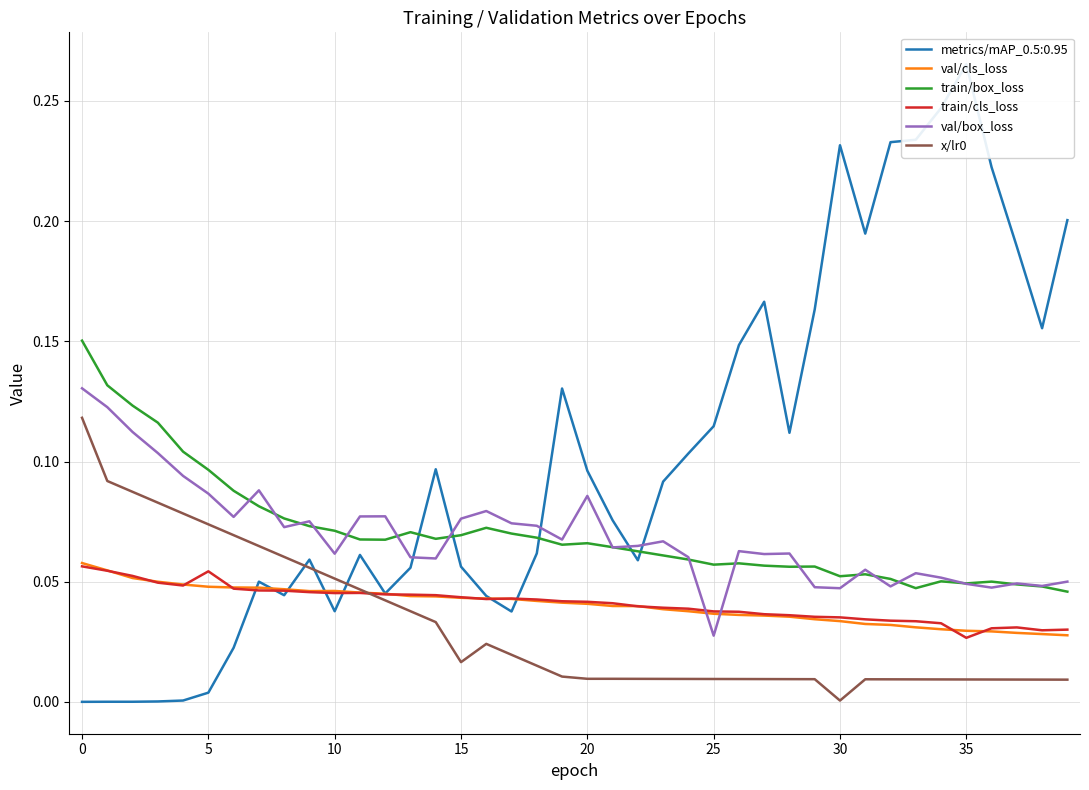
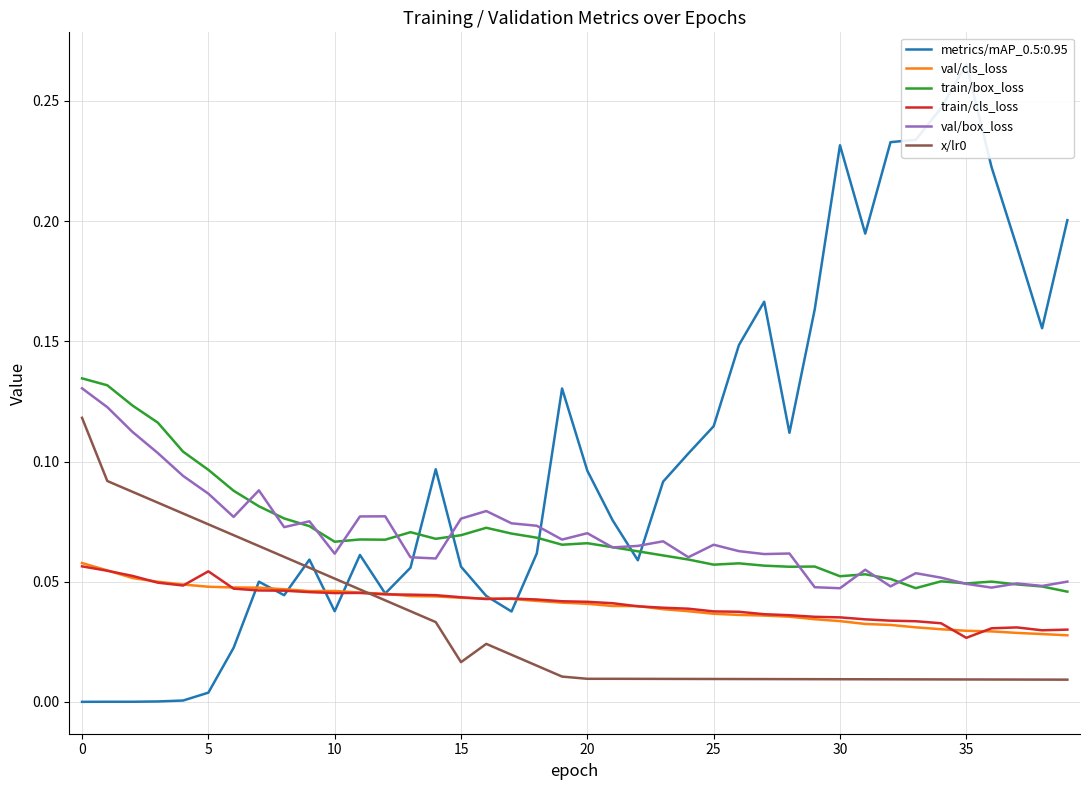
  {
    "metrics/mAP_0.5:0.95": {
      "0": 0.000,
      "5": 0.004,
      "10": 0.038,
      "15": 0.056,
      "20": 0.096,
      "25": 0.115,
      "30": 0.232
    },
    "val/cls_loss": {
      "0": 0.058,
      "5": 0.048,
      "30": 0.034,
      "35": 0.030
    },
    "train/box_loss": {
-     "0": 0.150,
+     "0": 0.135,
      "5": 0.097,
-     "10": 0.071,
+     "10": 0.067,
      "15": 0.069,
      "20": 0.066,
      "25": 0.057,
      "30": 0.052
    },
    "train/cls_loss": {
      "0": 0.056,
      "5": 0.054,
      "30": 0.035,
      "35": 0.027
    },
    "val/box_loss": {
      "0": 0.130,
      "5": 0.087,
      "10": 0.062,
      "15": 0.076,
-     "20": 0.086,
-     "25": 0.028,
+     "20": 0.070,
+     "25": 0.065,
      "30": 0.047
    },
    "x/lr0": {
      "0": 0.118,
      "5": 0.074,
      "10": 0.051,
      "15": 0.017,
      "20": 0.010,
      "25": 0.010,
-     "30": 0.001,
+     "30": 0.009,
      "35": 0.009
    }
  }
